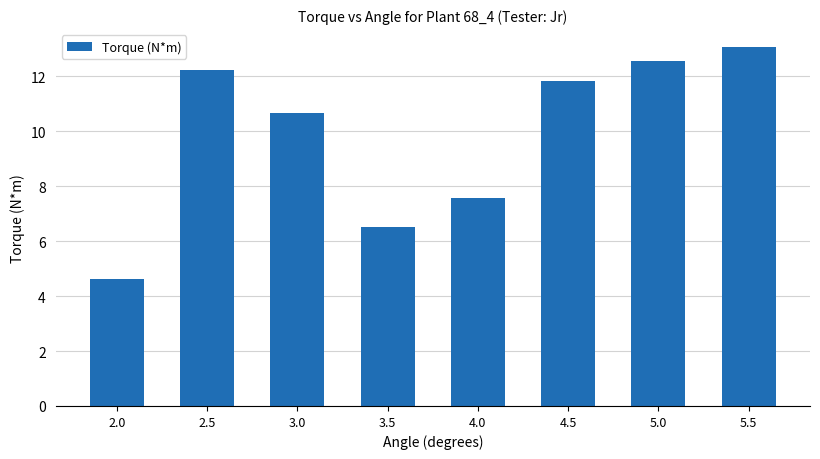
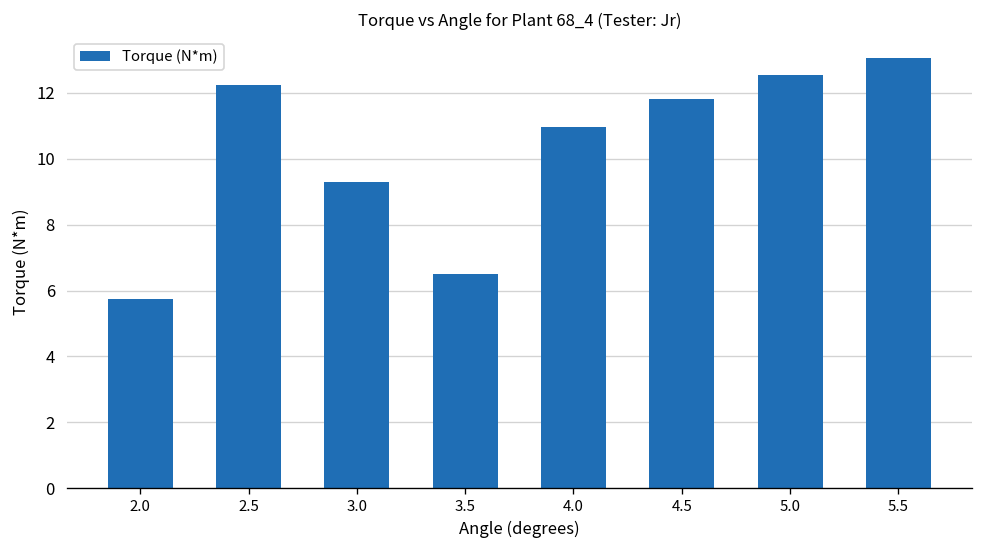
  {
-   "2.0": 4.6,
+   "2.0": 5.7,
    "2.5": 12.2,
-   "3.0": 10.7,
+   "3.0": 9.3,
    "3.5": 6.5,
-   "4.0": 7.6,
+   "4.0": 11.0,
    "4.5": 11.8,
    "5.0": 12.5,
    "5.5": 13.1
  }
